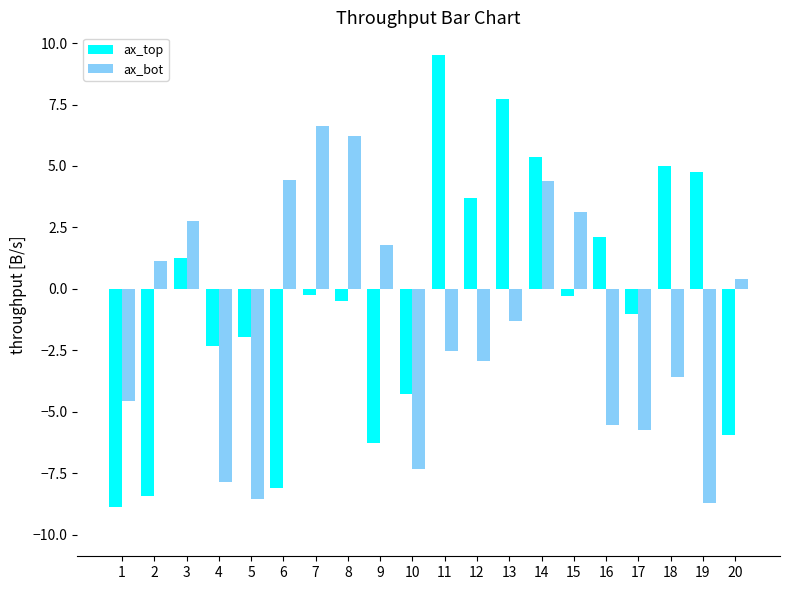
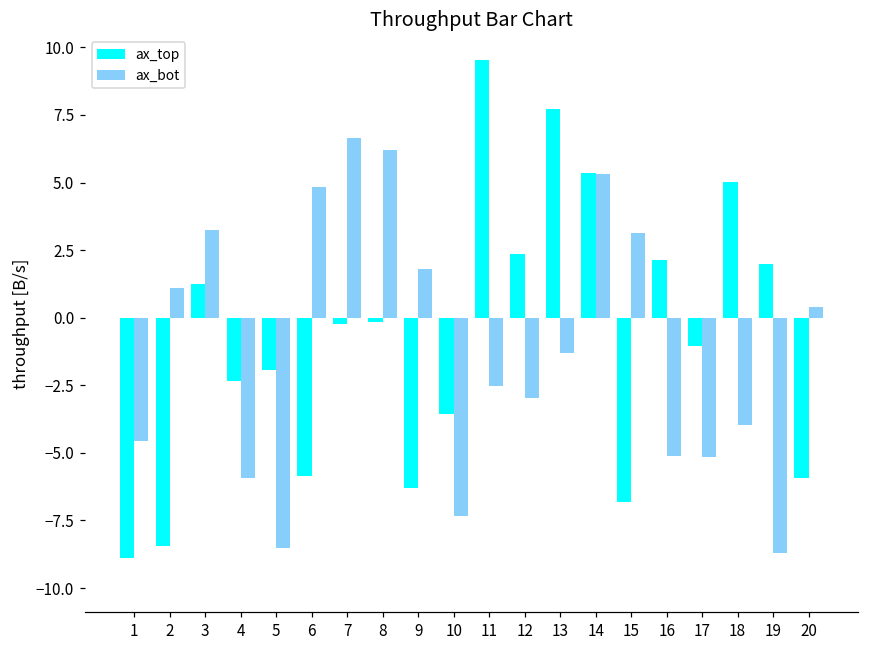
  {
    "ax_top": {
      "1": -8.9,
      "2": -8.4,
      "3": 1.2,
      "4": -2.3,
      "5": -1.9,
-     "6": -8.1,
+     "6": -5.8,
      "7": -0.2,
-     "8": -0.5,
+     "8": -0.2,
      "9": -6.3,
-     "10": -4.3,
+     "10": -3.6,
      "11": 9.5,
-     "12": 3.7,
+     "12": 2.4,
      "13": 7.7,
      "14": 5.4,
-     "15": -0.3,
+     "15": -6.8,
      "16": 2.1,
      "17": -1.0,
      "18": 5.0,
-     "19": 4.8,
+     "19": 2.0,
      "20": -5.9
    },
    "ax_bot": {
      "1": -4.5,
      "2": 1.1,
-     "3": 2.8,
-     "4": -7.9,
+     "3": 3.2,
+     "4": -5.9,
      "5": -8.5,
-     "6": 4.4,
+     "6": 4.8,
      "7": 6.6,
      "8": 6.2,
      "9": 1.8,
      "10": -7.3,
      "11": -2.5,
      "12": -3.0,
      "13": -1.3,
-     "14": 4.4,
+     "14": 5.3,
      "15": 3.1,
-     "16": -5.6,
-     "17": -5.8,
-     "18": -3.6,
+     "16": -5.1,
+     "17": -5.2,
+     "18": -3.9,
      "19": -8.7,
      "20": 0.4
    }
  }
